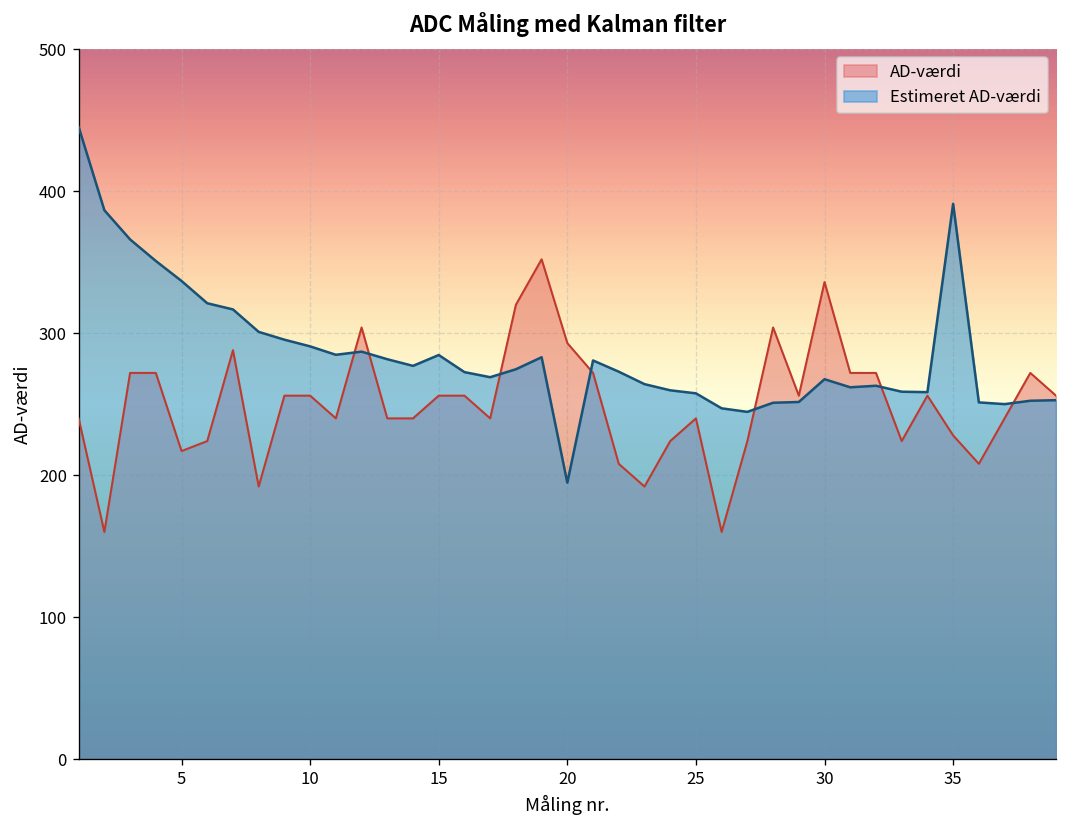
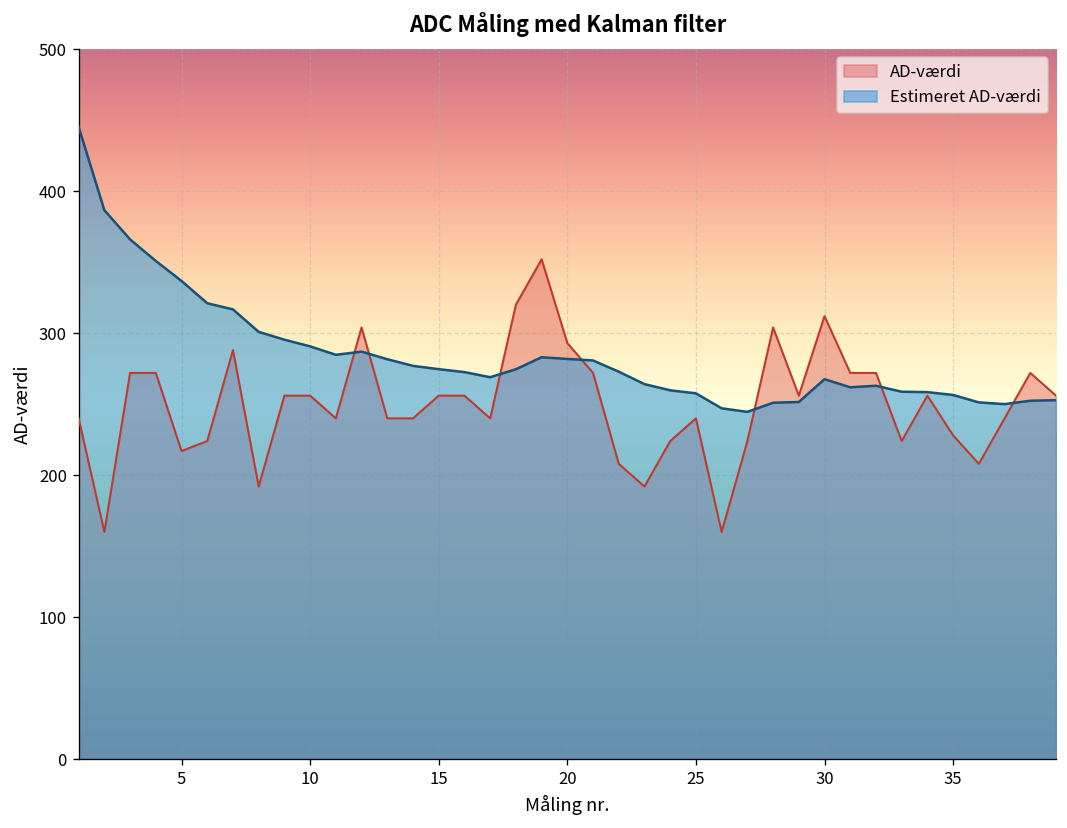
  {
    "AD-værdi": {
      "5": 217,
      "10": 256,
      "15": 256,
      "20": 293,
      "25": 240,
-     "30": 336,
+     "30": 312,
      "35": 228
    },
    "Estimeret AD-værdi": {
      "5": 337,
      "10": 291,
-     "15": 285,
-     "20": 195,
+     "15": 275,
+     "20": 282,
      "25": 258,
      "30": 268,
-     "35": 391
+     "35": 256
    }
  }
